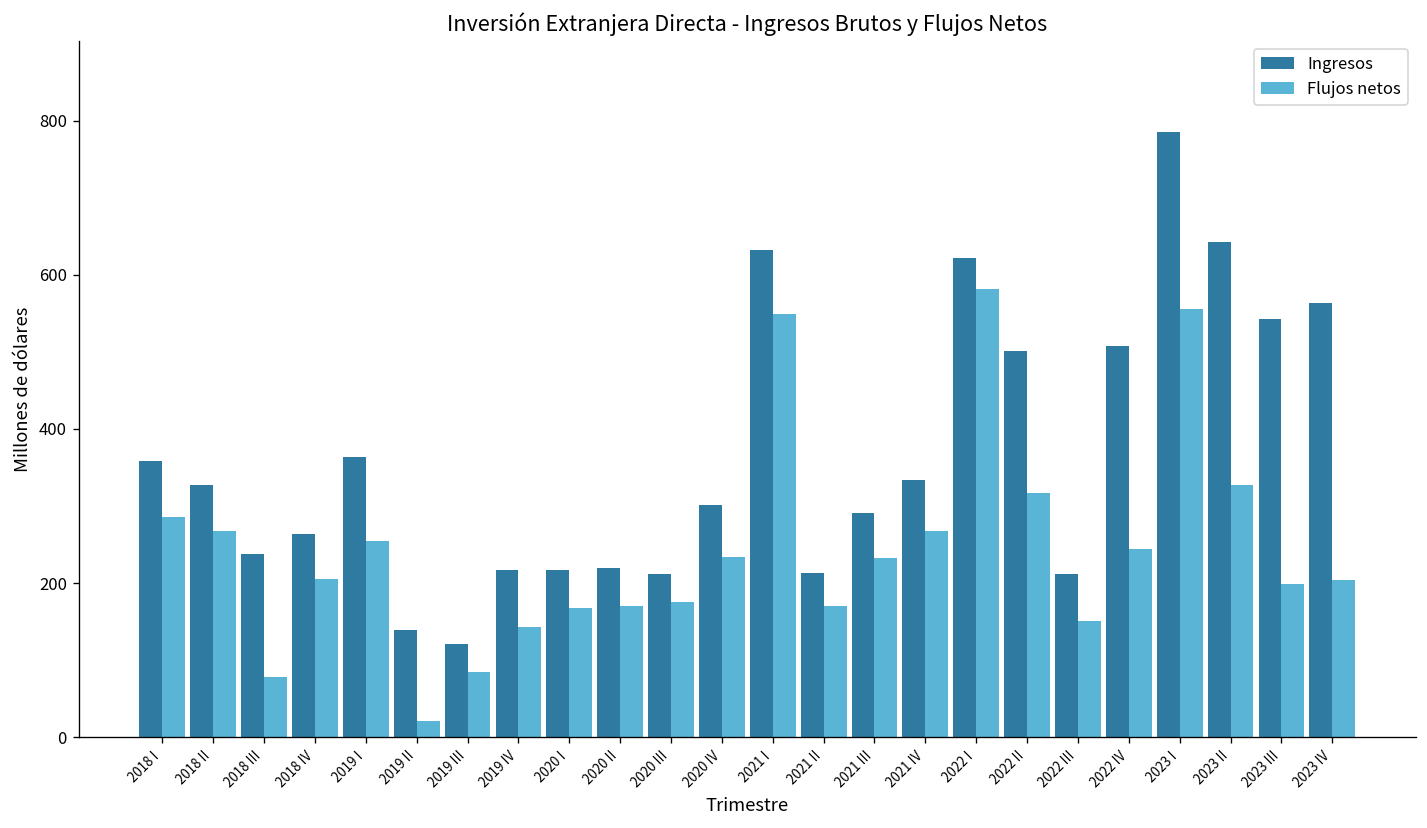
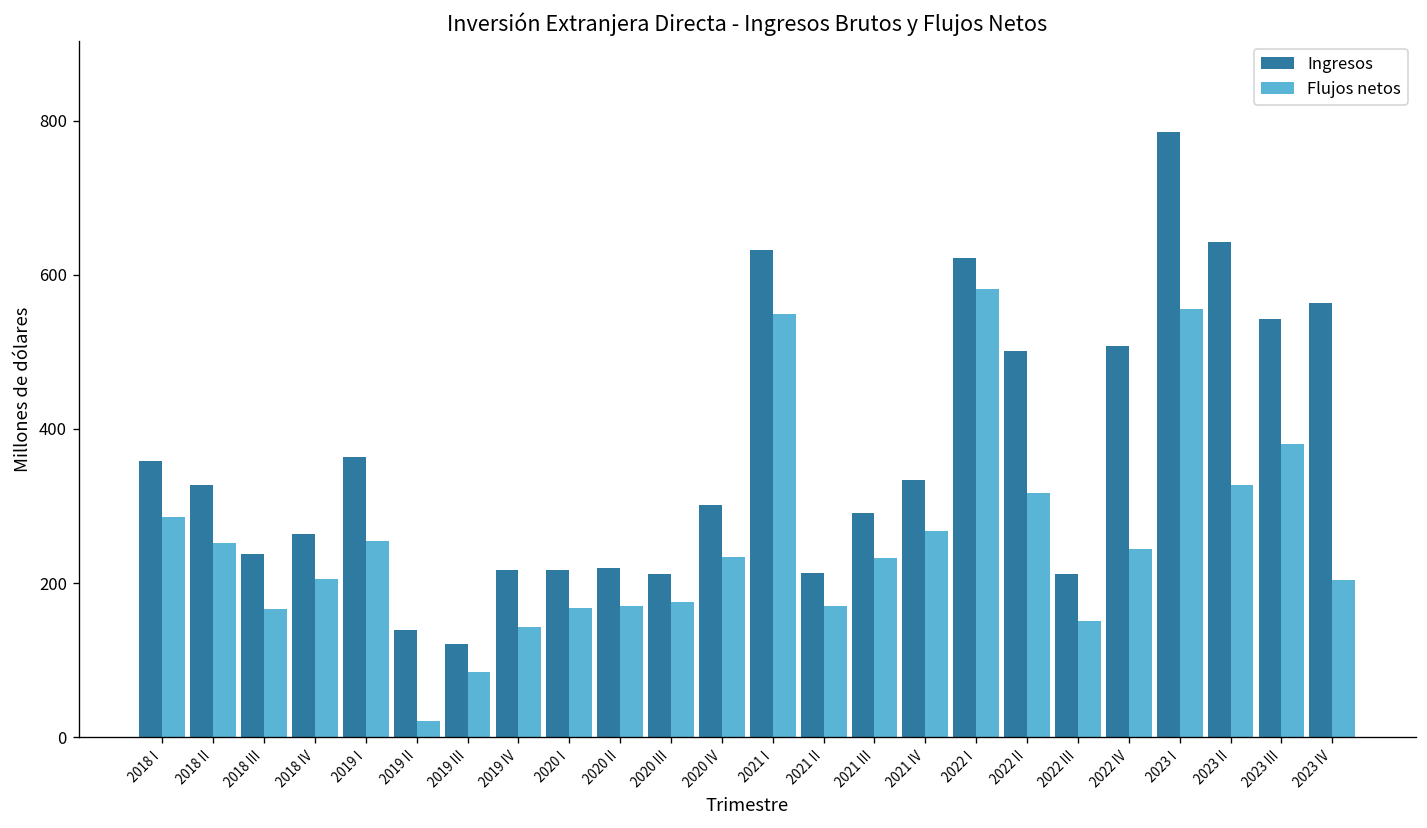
  {
    "Ingresos": {
      "2018 I": 360,
      "2018 II": 330,
      "2018 III": 240,
      "2018 IV": 260,
      "2019 I": 360,
      "2019 II": 140,
      "2019 III": 120,
      "2019 IV": 220,
      "2020 I": 220,
      "2020 II": 220,
      "2020 III": 210,
      "2020 IV": 300,
      "2021 I": 630,
      "2021 II": 210,
      "2021 III": 290,
      "2021 IV": 330,
      "2022 I": 620,
      "2022 II": 500,
      "2022 III": 210,
      "2022 IV": 510,
      "2023 I": 790,
      "2023 II": 640,
      "2023 III": 540,
      "2023 IV": 560
    },
    "Flujos netos": {
      "2018 I": 290,
-     "2018 II": 270,
-     "2018 III": 80,
+     "2018 II": 250,
+     "2018 III": 170,
      "2018 IV": 210,
      "2019 I": 250,
      "2019 II": 20,
      "2019 III": 80,
      "2019 IV": 140,
      "2020 I": 170,
      "2020 II": 170,
      "2020 III": 180,
      "2020 IV": 230,
      "2021 I": 550,
      "2021 II": 170,
      "2021 III": 230,
      "2021 IV": 270,
      "2022 I": 580,
      "2022 II": 320,
      "2022 III": 150,
      "2022 IV": 240,
      "2023 I": 560,
      "2023 II": 330,
-     "2023 III": 200,
+     "2023 III": 380,
      "2023 IV": 200
    }
  }
